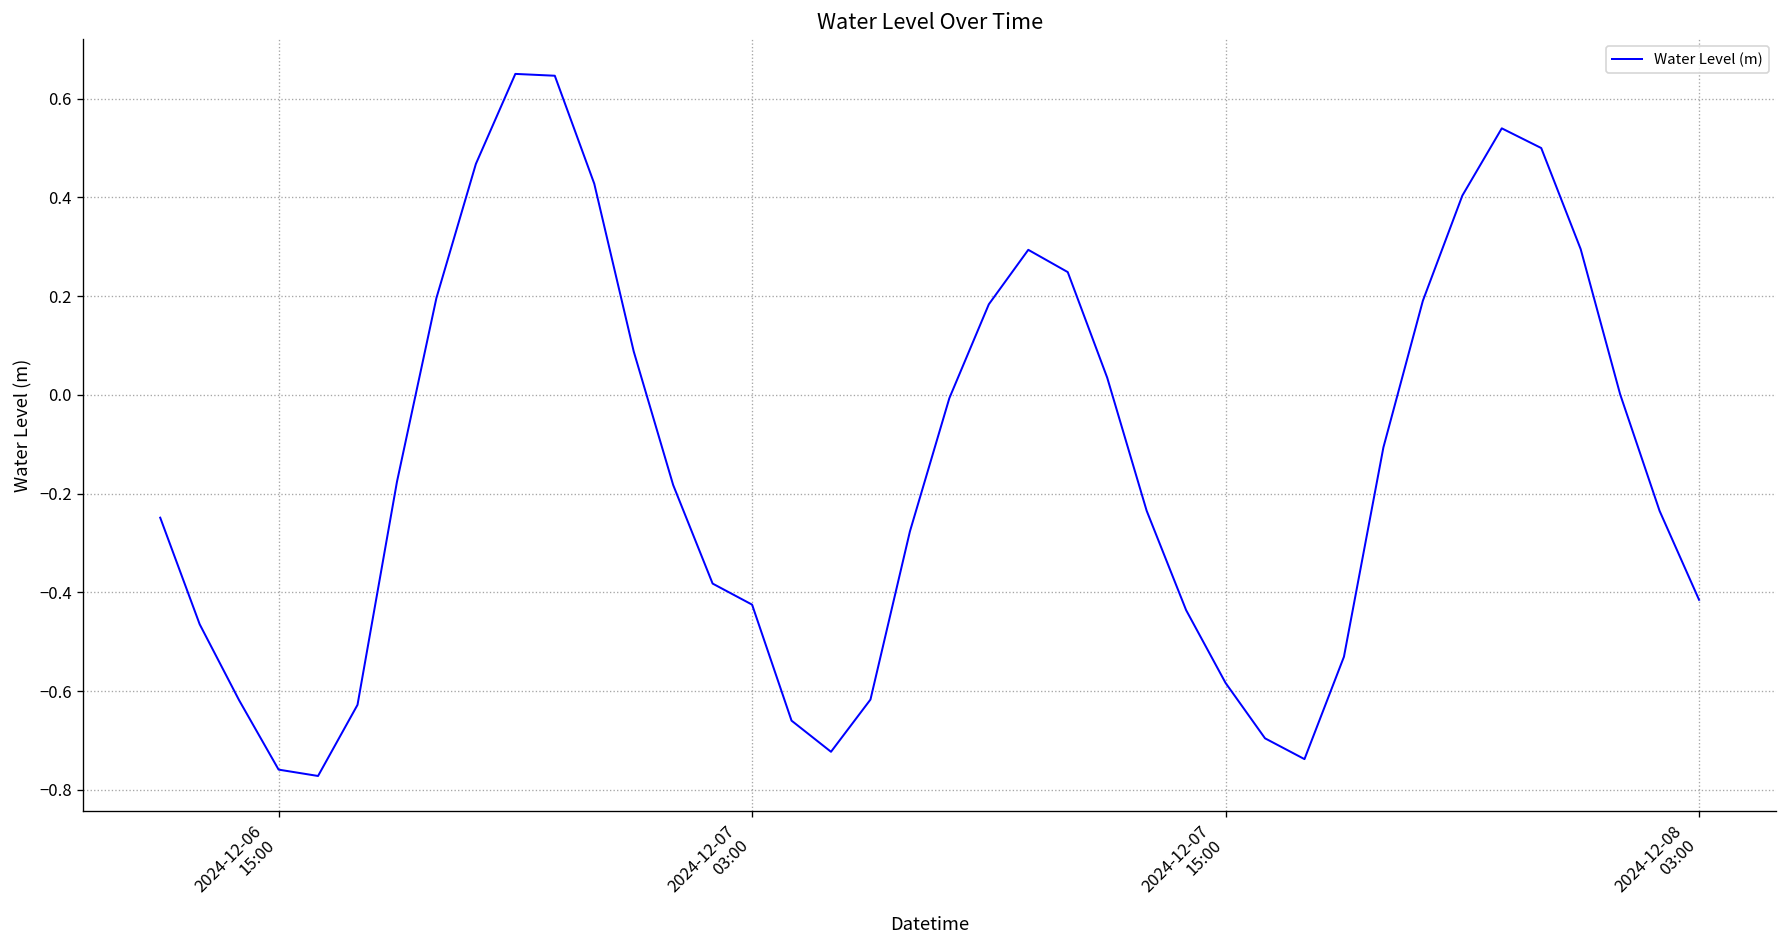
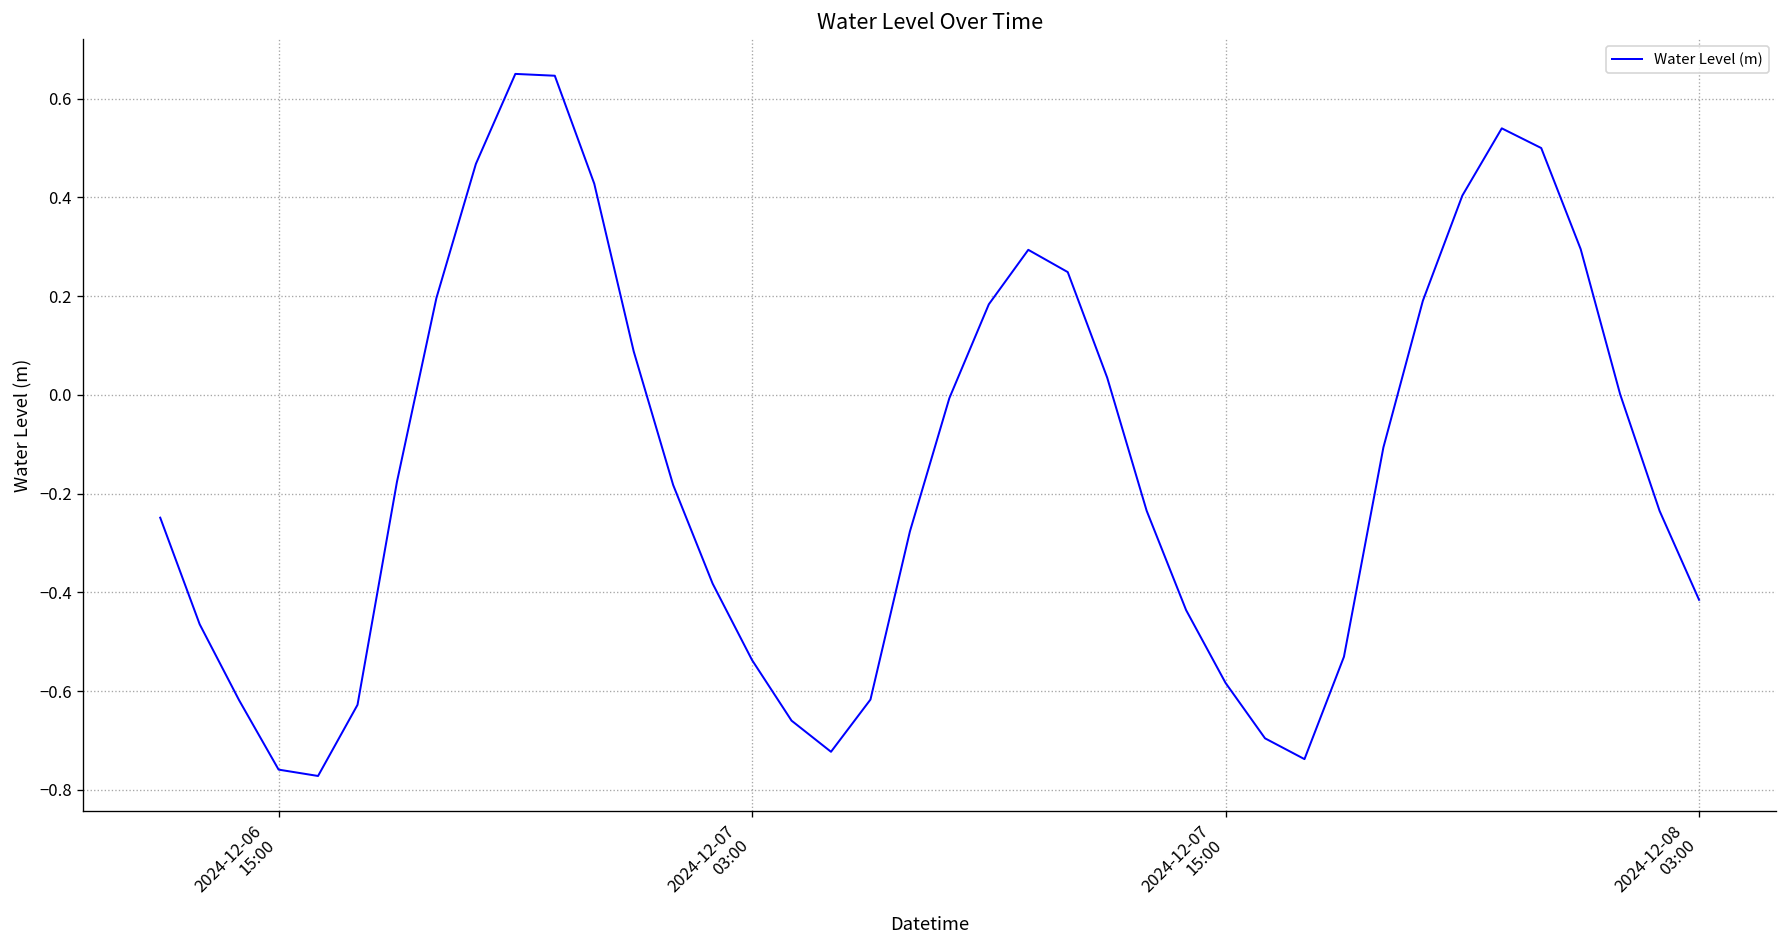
  {
    "2024-12-06 15:00": -0.76,
-   "2024-12-07 03:00": -0.42,
+   "2024-12-07 03:00": -0.54,
    "2024-12-07 15:00": -0.58,
    "2024-12-08 03:00": -0.42
  }
